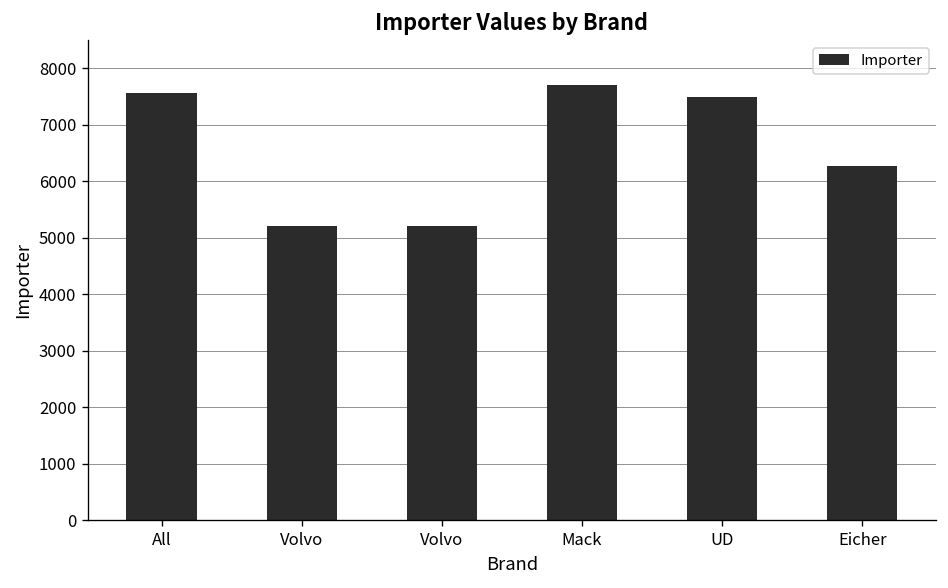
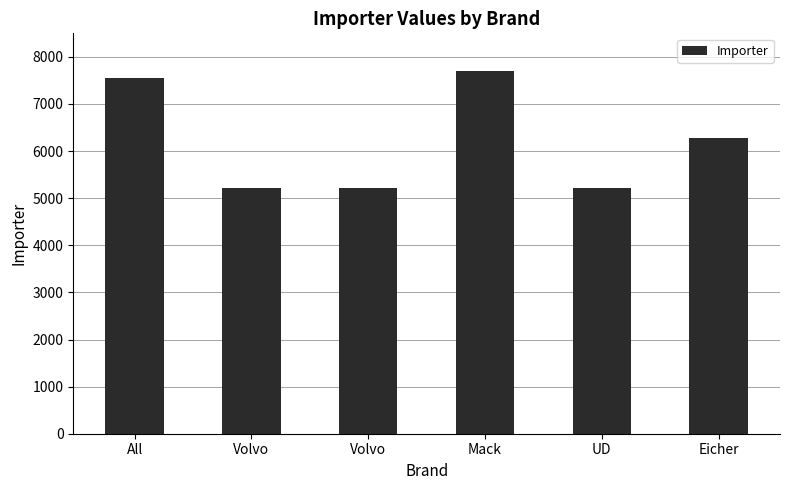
  {
    "All": 7600,
    "Mack": 7700,
-   "UD": 7500,
+   "UD": 5200,
    "Eicher": 6300
  }
